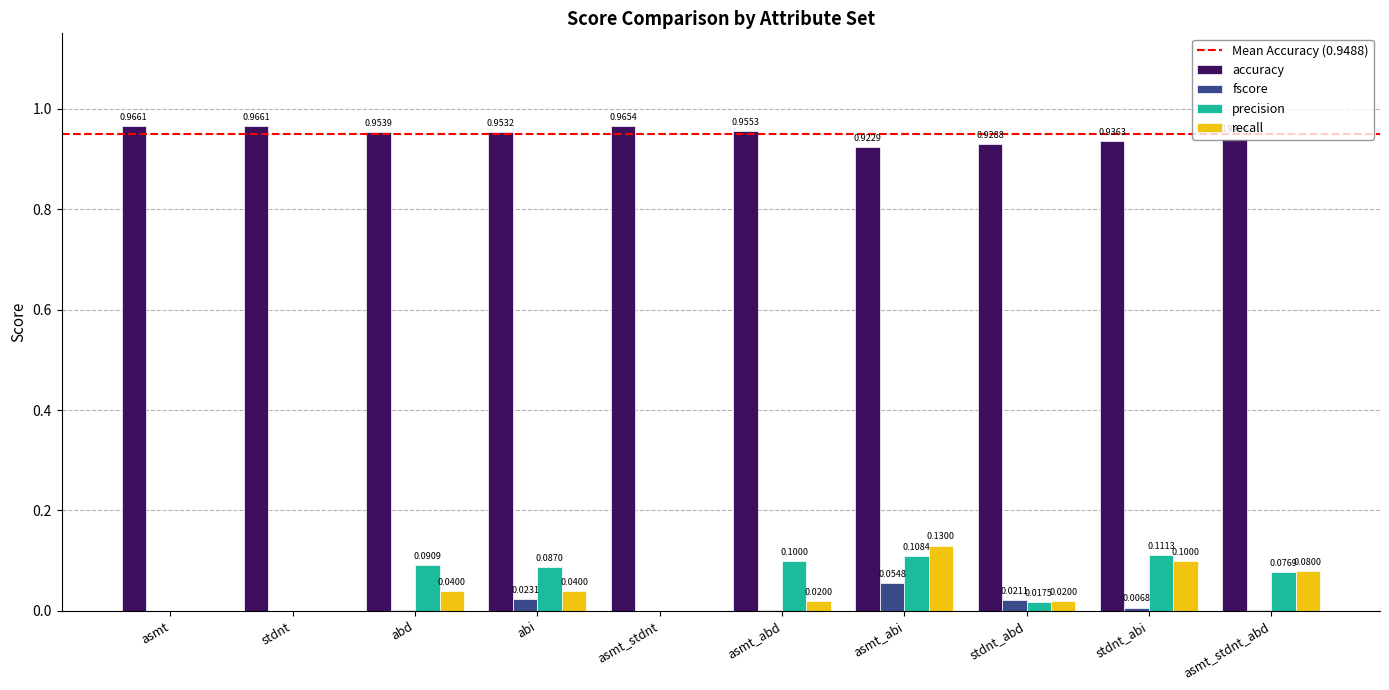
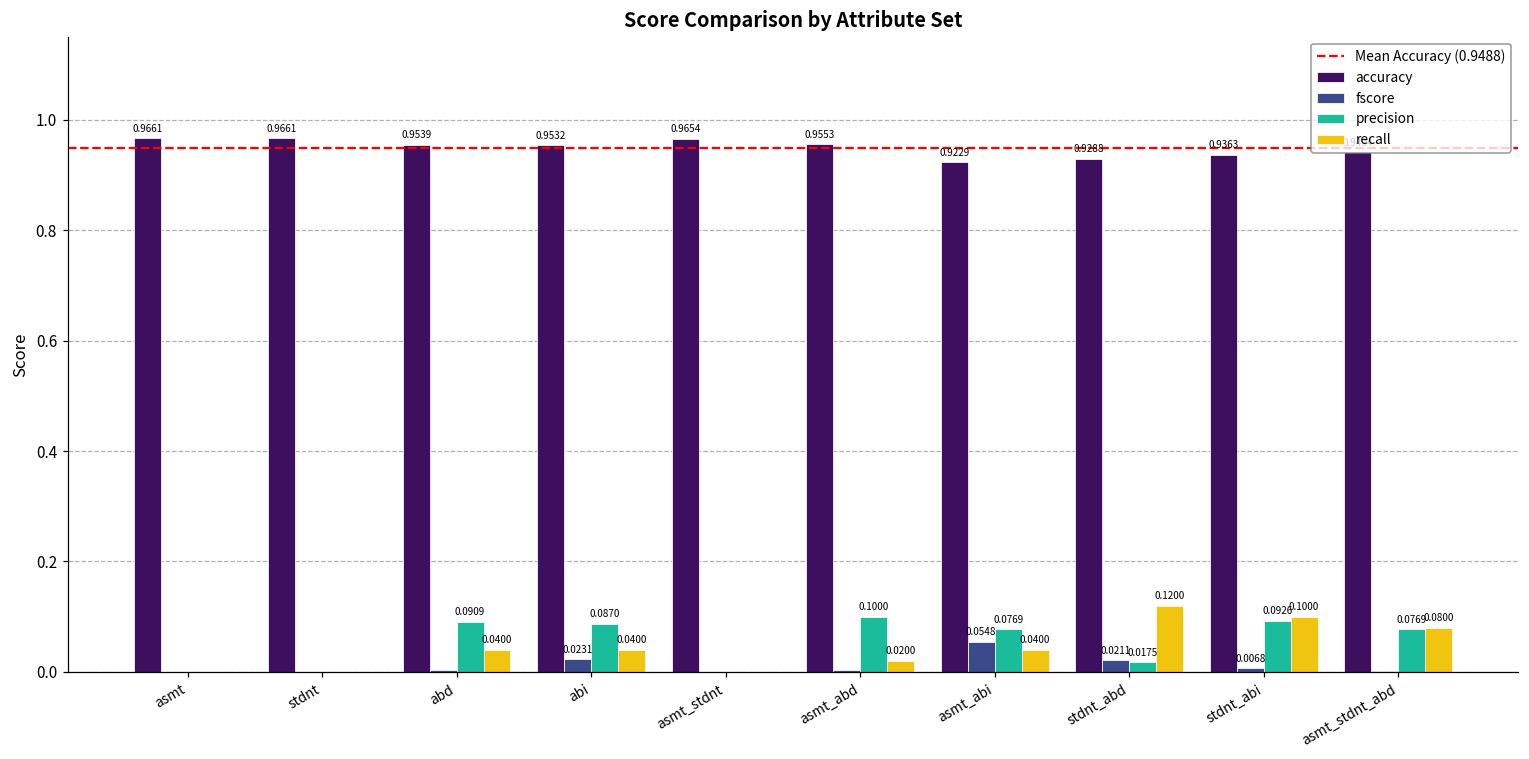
  {
    "accuracy": {
      "asmt": 0.9661,
      "stdnt": 0.9661,
      "abd": 0.9539,
      "abi": 0.9532,
      "asmt_stdnt": 0.9654,
      "asmt_abd": 0.9553,
      "asmt_abi": 0.9229,
      "stdnt_abd": 0.9288,
      "stdnt_abi": 0.9363
    },
    "fscore": {
      "abi": 0.0231,
      "asmt_abi": 0.0548,
      "stdnt_abd": 0.0211,
      "stdnt_abi": 0.0068
    },
    "precision": {
      "abd": 0.0909,
      "abi": 0.0870,
      "asmt_abd": 0.1000,
-     "asmt_abi": 0.1084,
+     "asmt_abi": 0.0769,
      "stdnt_abd": 0.0175,
-     "stdnt_abi": 0.1113,
+     "stdnt_abi": 0.0926,
      "asmt_stdnt_abd": 0.0769
    },
    "recall": {
      "abd": 0.0400,
      "abi": 0.0400,
      "asmt_abd": 0.0200,
-     "asmt_abi": 0.1300,
-     "stdnt_abd": 0.0200,
+     "asmt_abi": 0.0400,
+     "stdnt_abd": 0.1200,
      "stdnt_abi": 0.1000,
      "asmt_stdnt_abd": 0.0800
    }
  }
